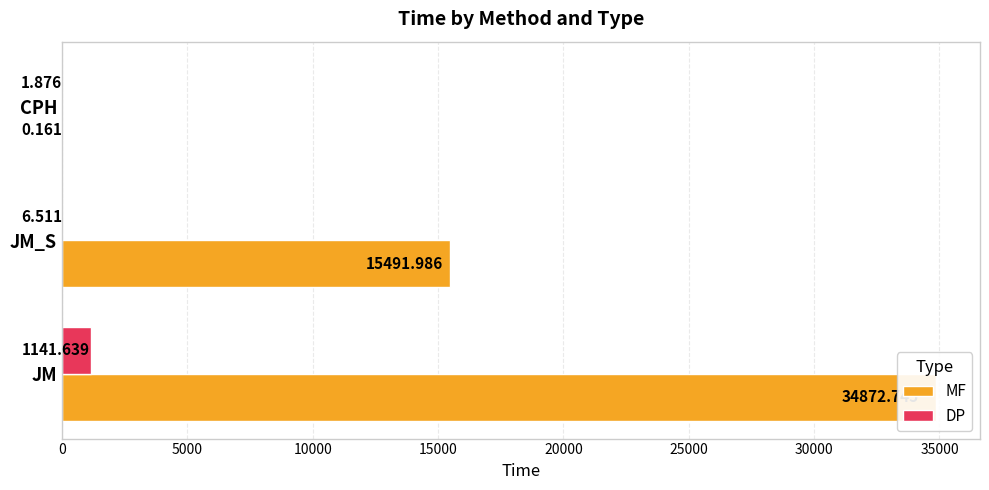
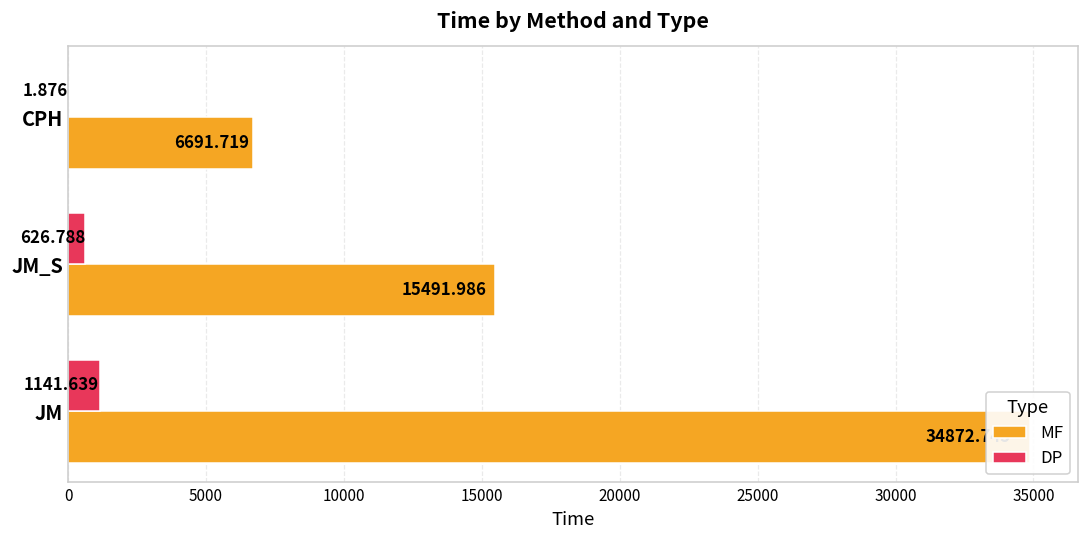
  {
    "MF": {
-     "CPH": 0.161,
+     "CPH": 6691.719,
      "JM_S": 15491.986
    },
    "DP": {
      "CPH": 1.876,
-     "JM_S": 6.511,
+     "JM_S": 626.788,
      "JM": 1141.639
    }
  }
